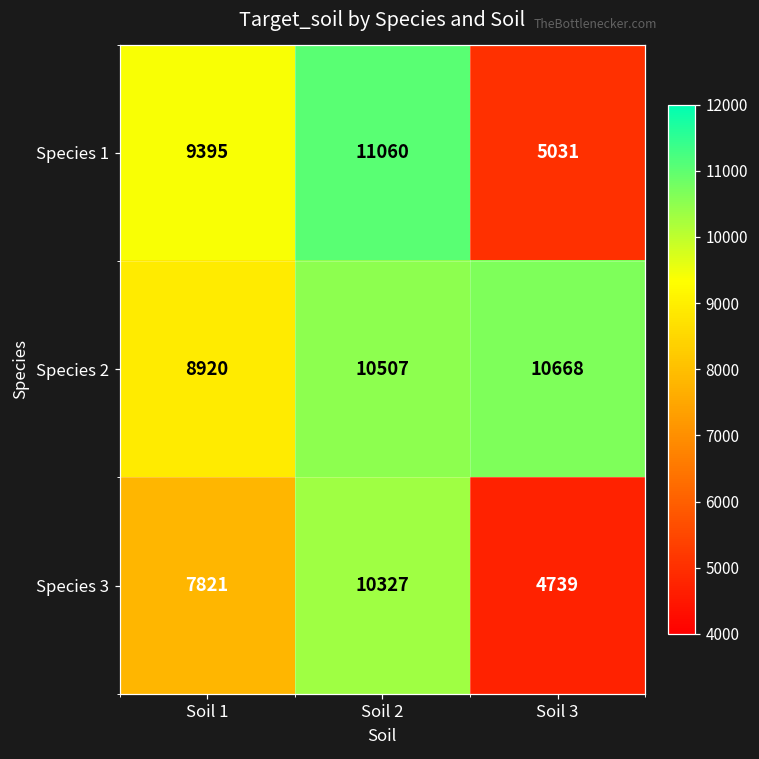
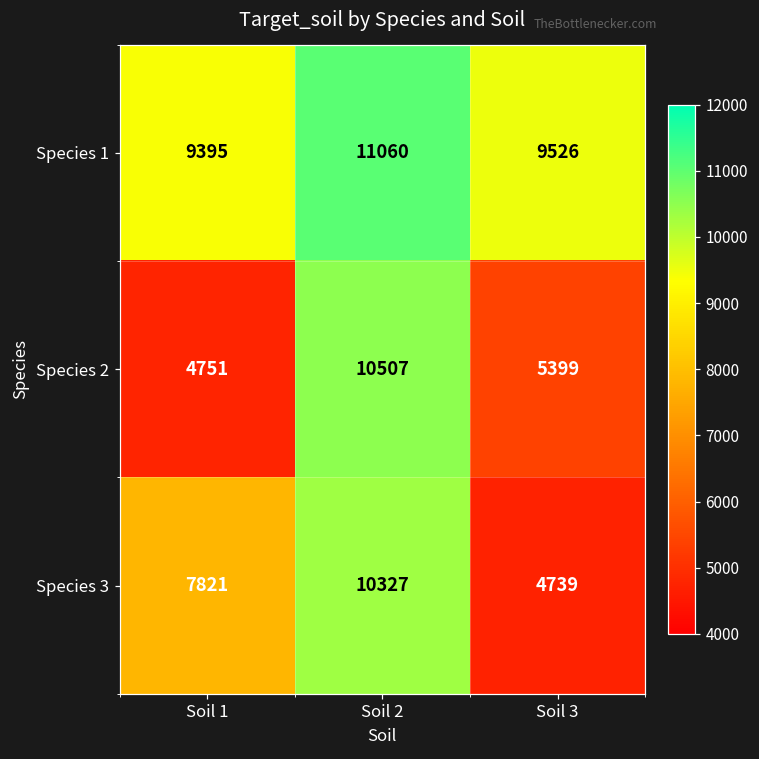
  {
    "Species 1": {
      "Soil 1": 9395,
      "Soil 2": 11060,
-     "Soil 3": 5031
+     "Soil 3": 9526
    },
    "Species 2": {
-     "Soil 1": 8920,
+     "Soil 1": 4751,
      "Soil 2": 10507,
-     "Soil 3": 10668
+     "Soil 3": 5399
    },
    "Species 3": {
      "Soil 1": 7821,
      "Soil 2": 10327,
      "Soil 3": 4739
    }
  }
